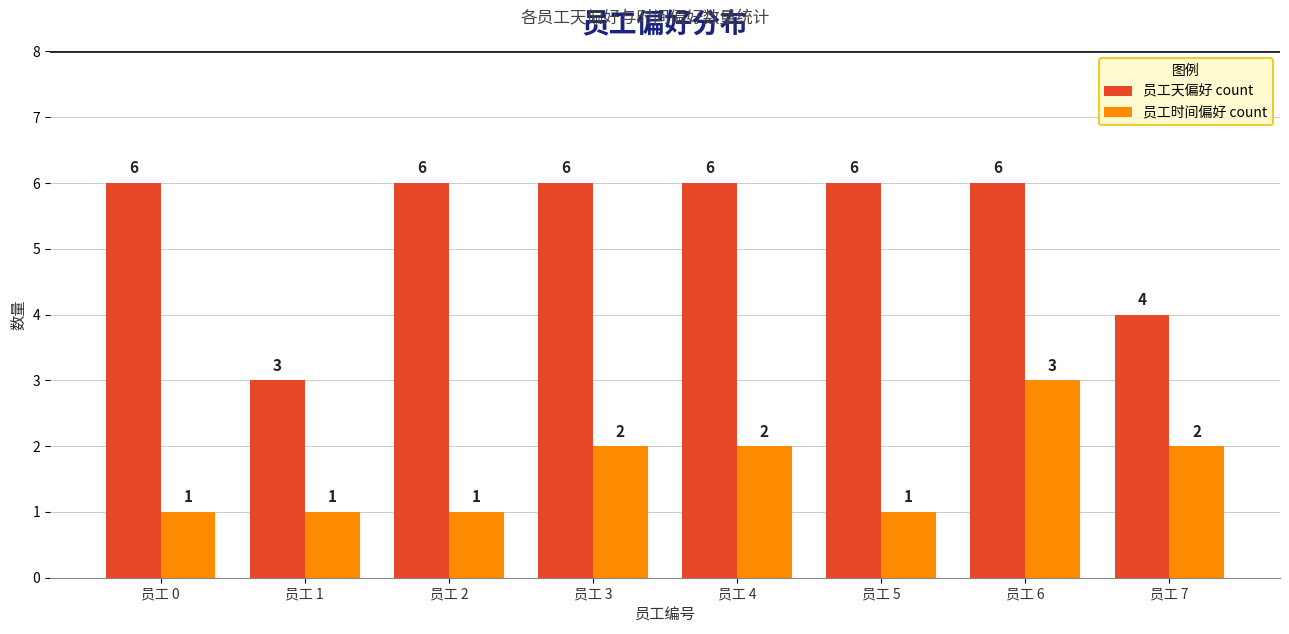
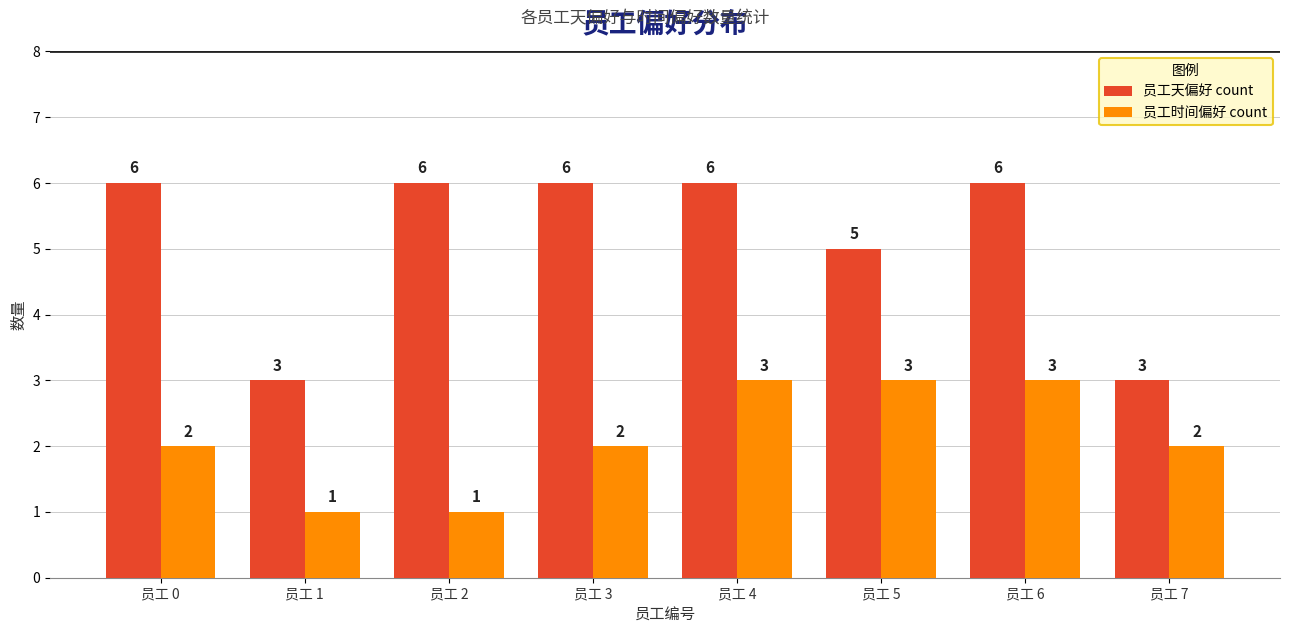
  {
    "员工天偏好 count": {
      "员工 0": 6,
      "员工 1": 3,
      "员工 2": 6,
      "员工 3": 6,
      "员工 4": 6,
-     "员工 5": 6,
+     "员工 5": 5,
      "员工 6": 6,
-     "员工 7": 4
+     "员工 7": 3
    },
    "员工时间偏好 count": {
-     "员工 0": 1,
+     "员工 0": 2,
      "员工 1": 1,
      "员工 2": 1,
      "员工 3": 2,
-     "员工 4": 2,
-     "员工 5": 1,
+     "员工 4": 3,
+     "员工 5": 3,
      "员工 6": 3,
      "员工 7": 2
    }
  }
